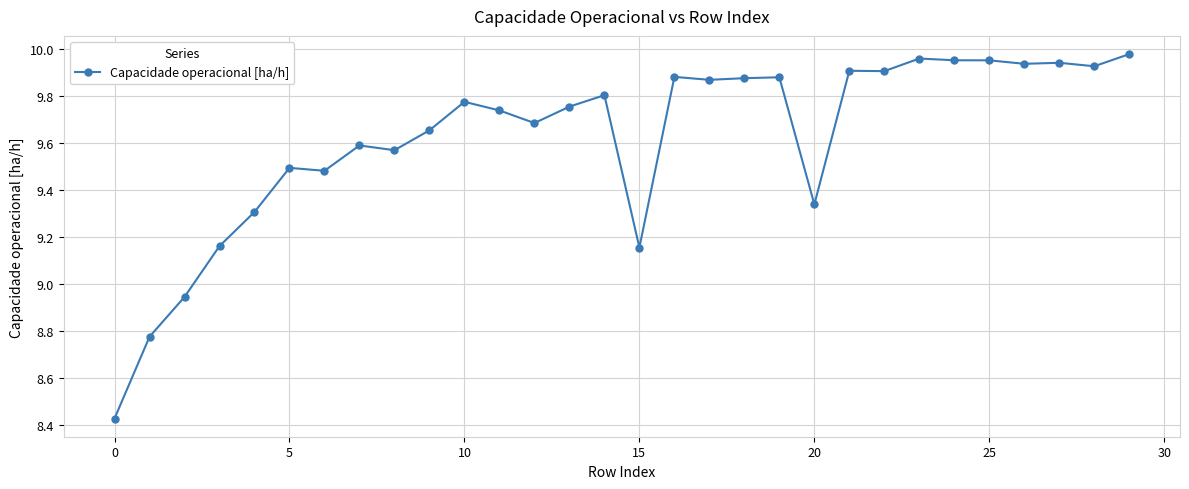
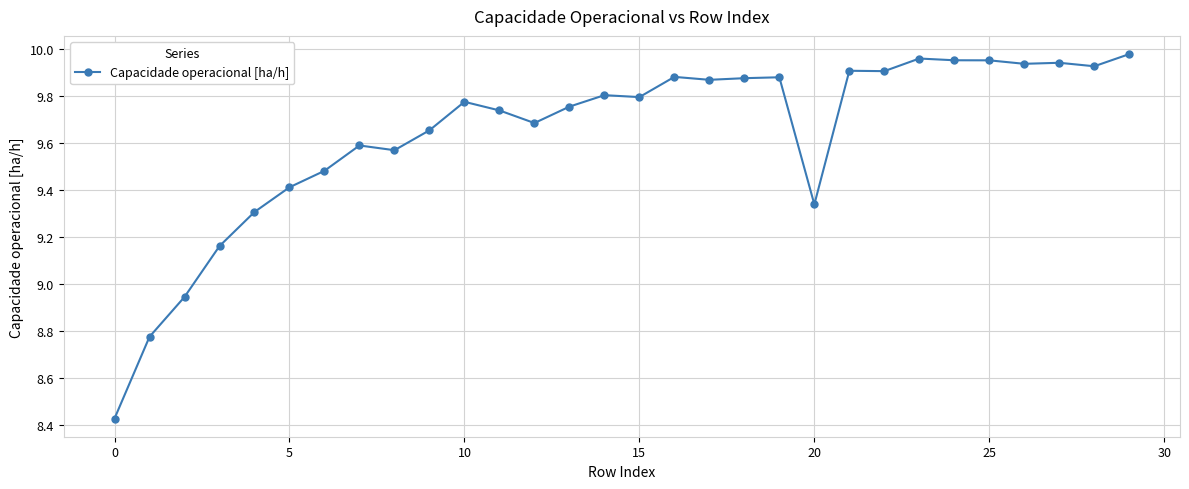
  {
    "0": 8.43,
-   "5": 9.49,
+   "5": 9.41,
    "10": 9.77,
-   "15": 9.15,
+   "15": 9.79,
    "20": 9.34,
    "25": 9.95
  }
